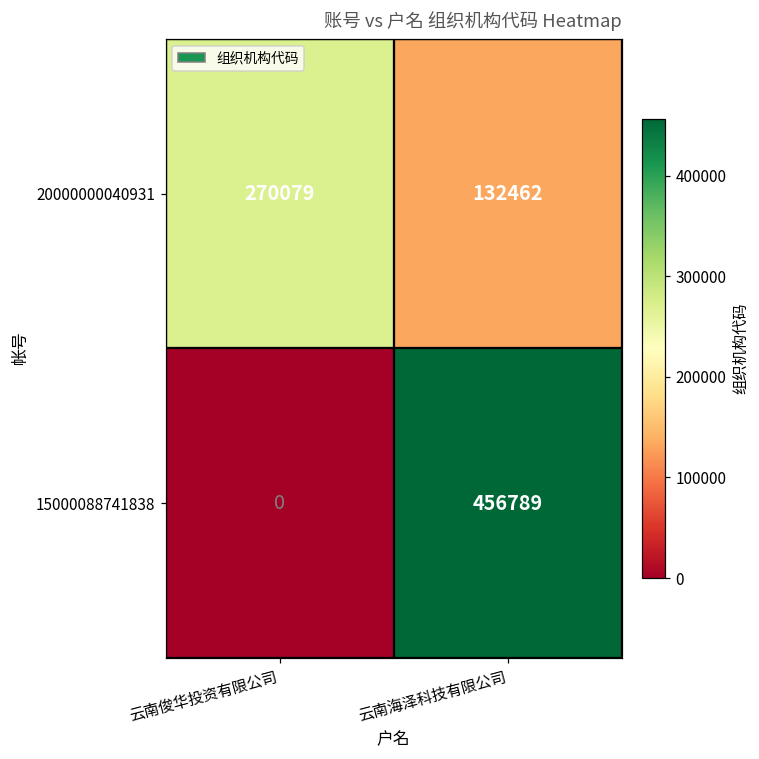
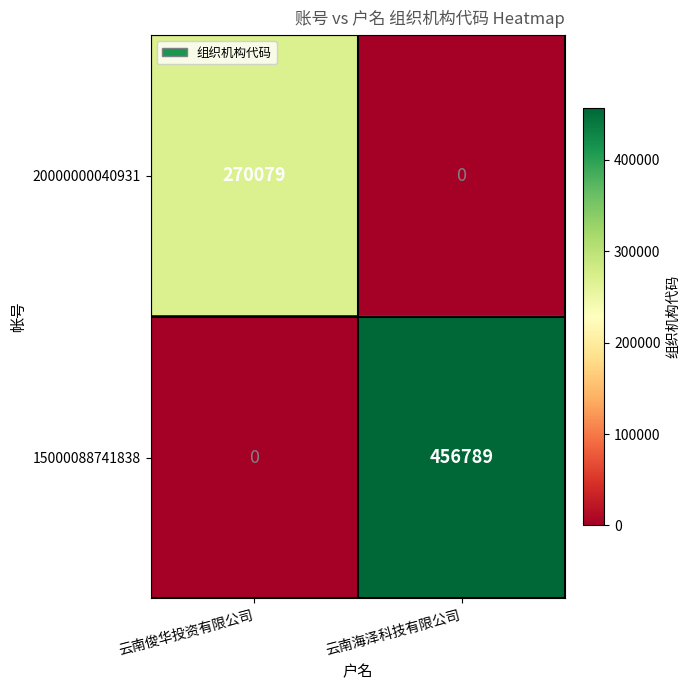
  {
    "20000000040931": {
      "云南俊华投资有限公司": 270079,
-     "云南海泽科技有限公司": 132462
+     "云南海泽科技有限公司": 0
    },
    "15000088741838": {
      "云南俊华投资有限公司": 0,
      "云南海泽科技有限公司": 456789
    }
  }
